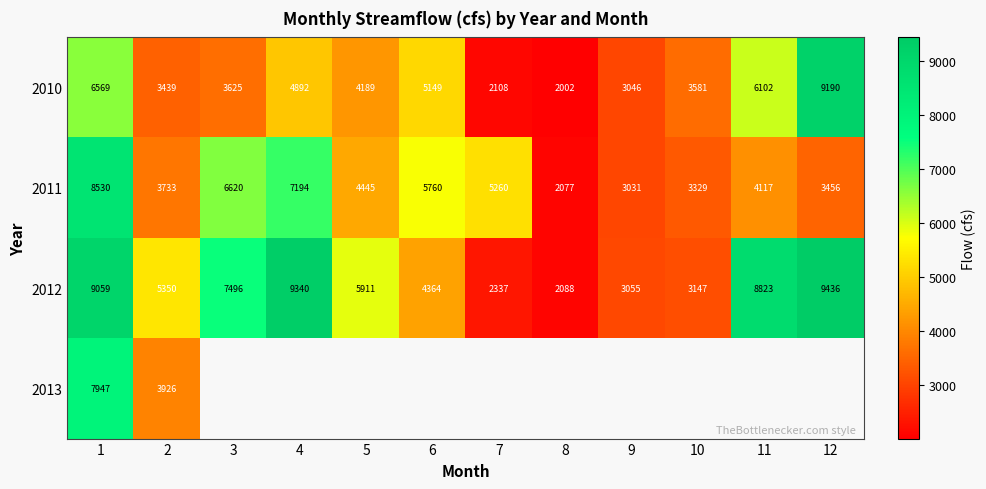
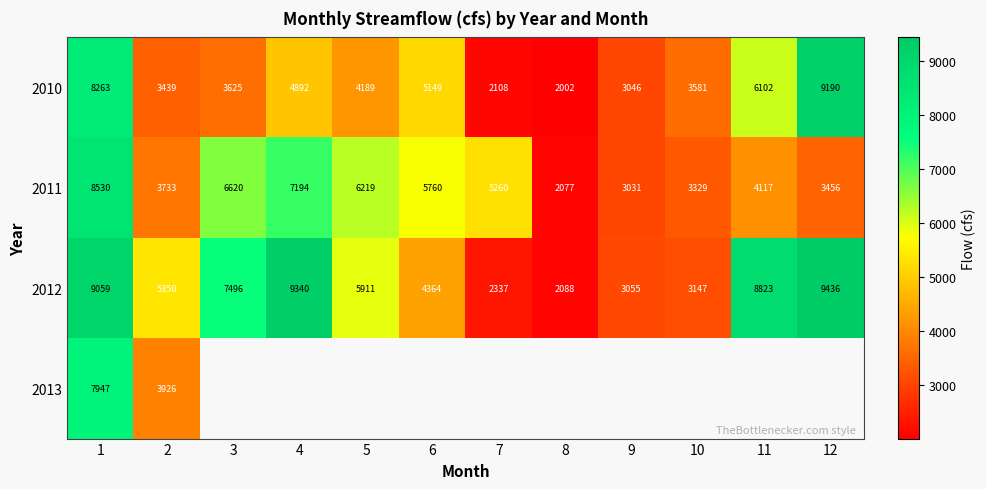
  {
    "2010": {
-     "1": 6569,
+     "1": 8263,
      "2": 3439,
      "3": 3625,
      "4": 4892,
      "5": 4189,
      "6": 5149,
      "7": 2108,
      "8": 2002,
      "9": 3046,
      "10": 3581,
      "11": 6102,
      "12": 9190
    },
    "2011": {
      "1": 8530,
      "2": 3733,
      "3": 6620,
      "4": 7194,
-     "5": 4445,
+     "5": 6219,
      "6": 5760,
      "7": 5260,
      "8": 2077,
      "9": 3031,
      "10": 3329,
      "11": 4117,
      "12": 3456
    },
    "2012": {
      "1": 9059,
      "2": 5350,
      "3": 7496,
      "4": 9340,
      "5": 5911,
      "6": 4364,
      "7": 2337,
      "8": 2088,
      "9": 3055,
      "10": 3147,
      "11": 8823,
      "12": 9436
    },
    "2013": {
      "1": 7947,
      "2": 3926
    }
  }
